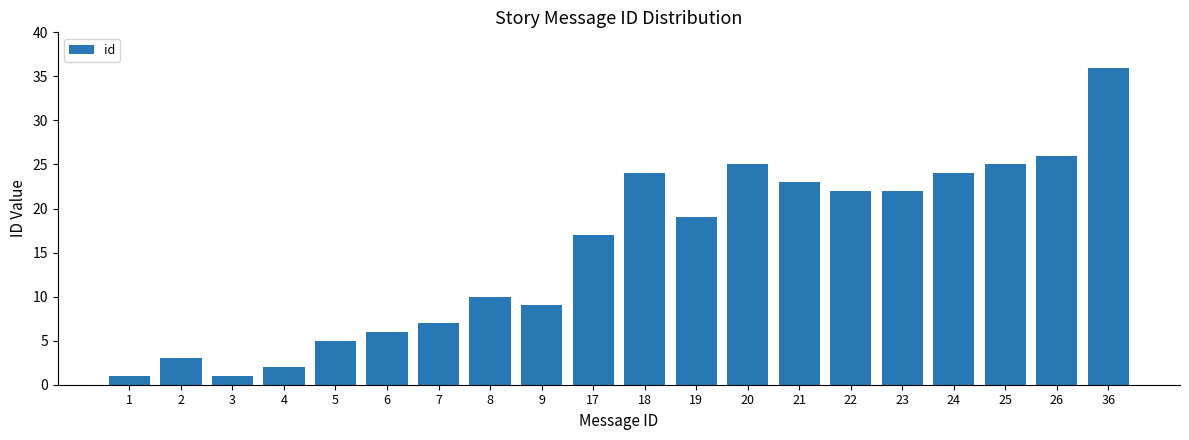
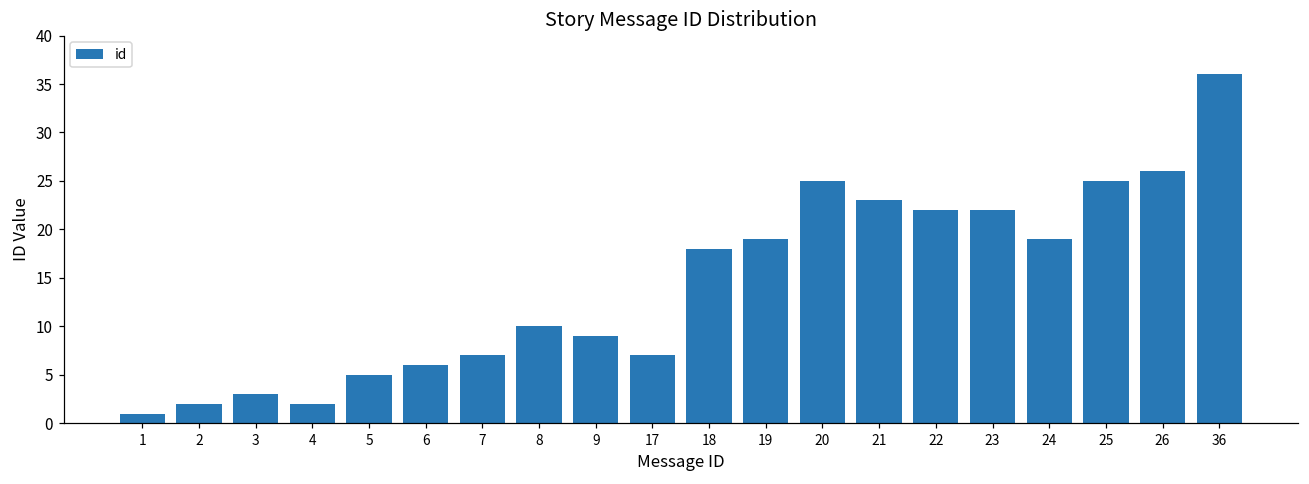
  {
    "1": 1,
-   "2": 3,
-   "3": 1,
+   "2": 2,
+   "3": 3,
    "4": 2,
    "5": 5,
    "6": 6,
    "7": 7,
    "8": 10,
    "9": 9,
-   "17": 17,
-   "18": 24,
+   "17": 7,
+   "18": 18,
    "19": 19,
    "20": 25,
    "21": 23,
    "22": 22,
    "23": 22,
-   "24": 24,
+   "24": 19,
    "25": 25,
    "26": 26,
    "36": 36
  }
